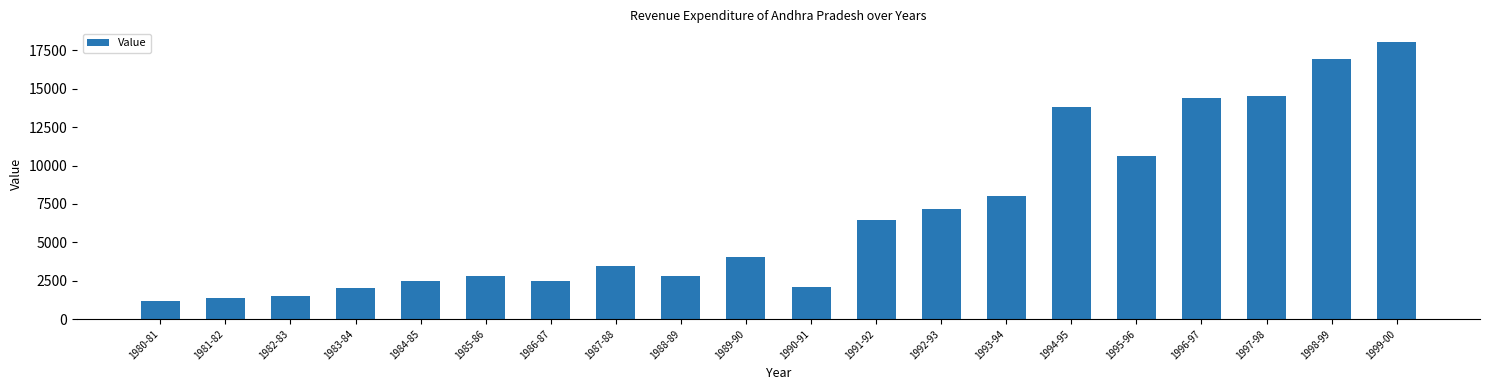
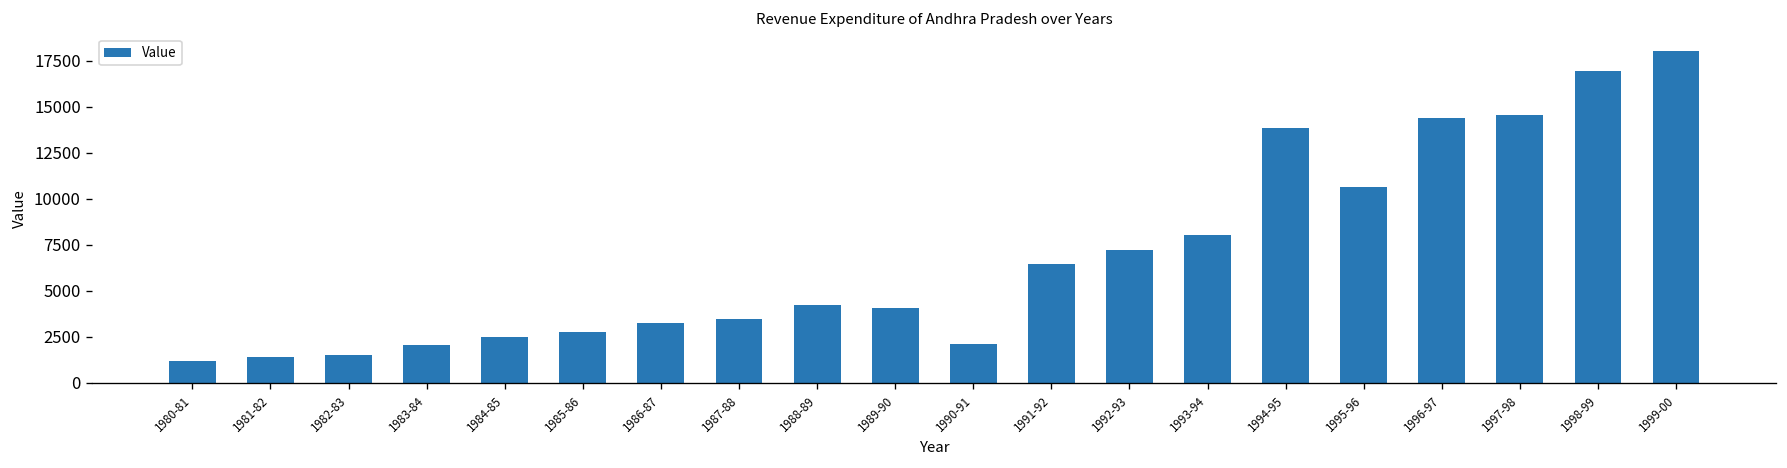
  {
    "1980-81": 1200,
    "1981-82": 1400,
    "1982-83": 1500,
    "1983-84": 2000,
    "1984-85": 2500,
    "1985-86": 2800,
-   "1986-87": 2500,
+   "1986-87": 3200,
    "1987-88": 3400,
-   "1988-89": 2800,
+   "1988-89": 4200,
    "1989-90": 4100,
    "1990-91": 2100,
    "1991-92": 6500,
    "1992-93": 7200,
    "1993-94": 8000,
    "1994-95": 13800,
    "1995-96": 10600,
    "1996-97": 14400,
    "1997-98": 14500,
    "1998-99": 16900,
    "1999-00": 18000
  }
